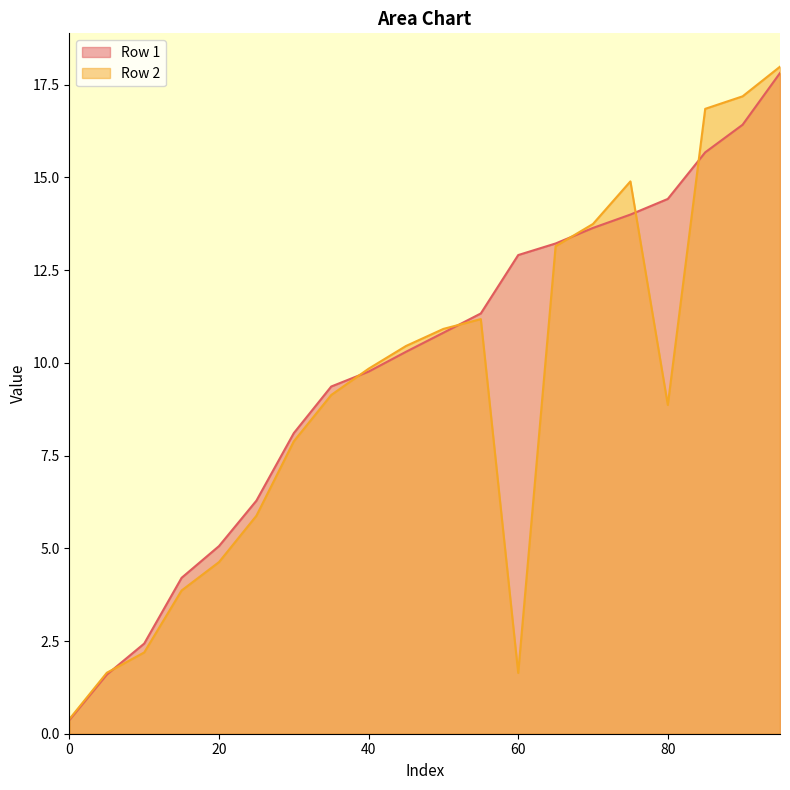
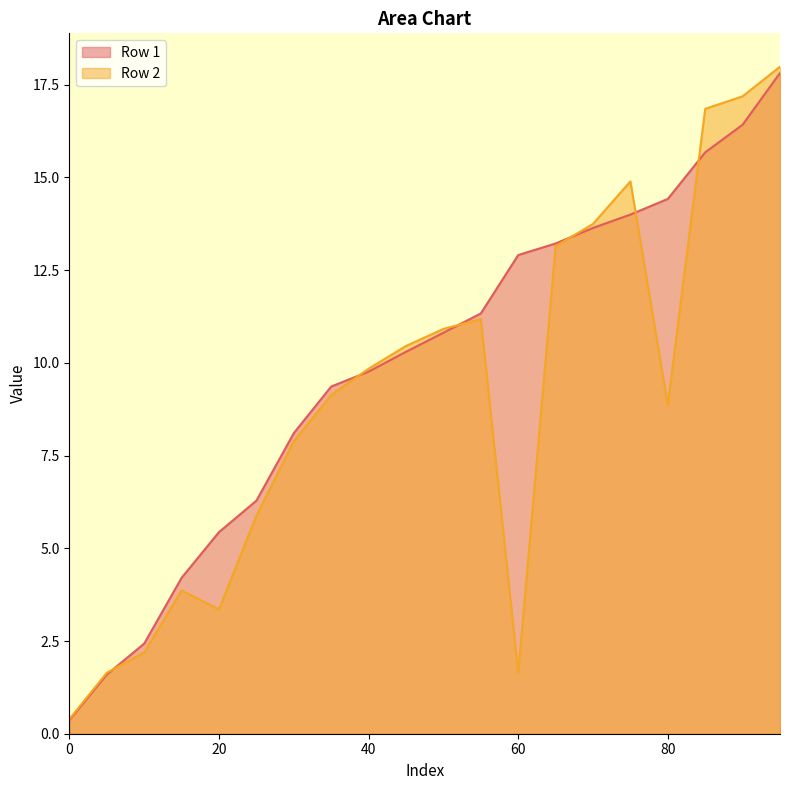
  {
    "Row 1": {
-     "20": 5.1,
+     "20": 5.4,
      "40": 9.8,
      "60": 12.9,
      "80": 14.4
    },
    "Row 2": {
-     "20": 4.6,
+     "20": 3.4,
      "40": 9.8,
      "60": 1.6,
      "80": 8.9
    }
  }
